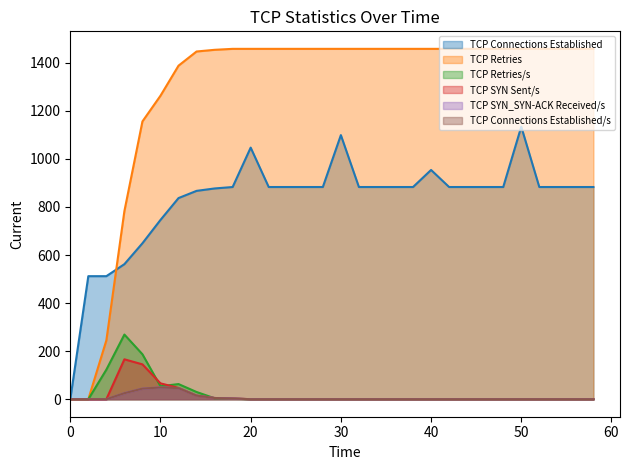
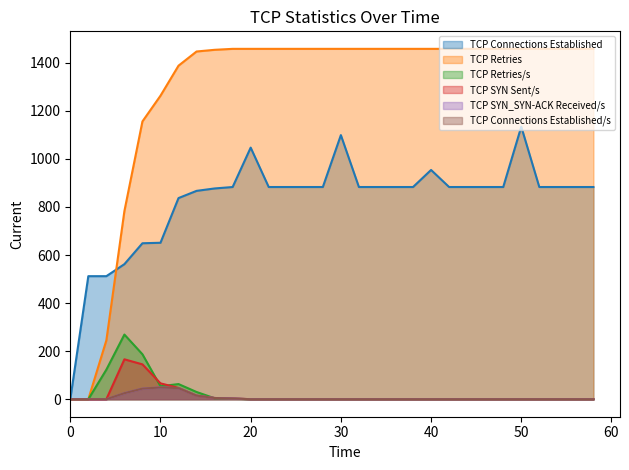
  {
    "TCP Connections Established": {
-     "10": 750,
+     "10": 650,
      "20": 1050,
      "30": 1100,
      "40": 950
    }
  }
